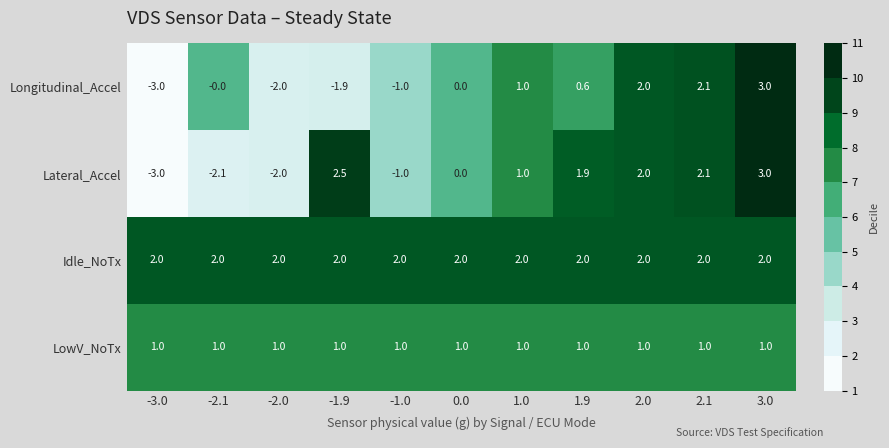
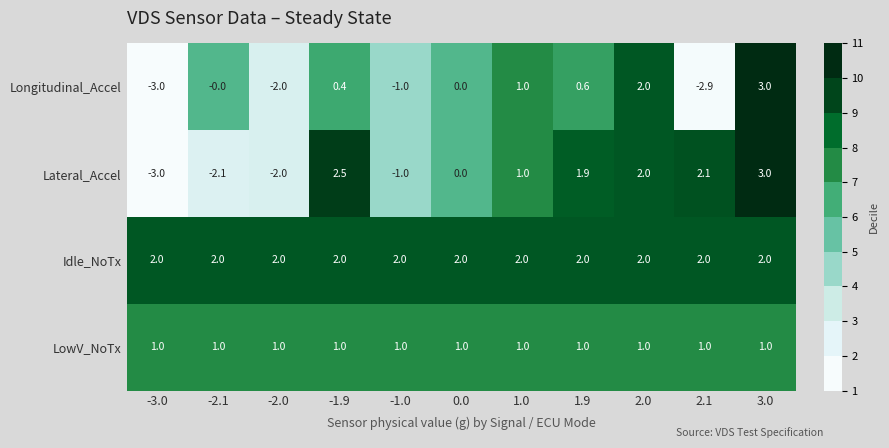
  {
    "Longitudinal_Accel": {
      "-3.0": -3.0,
      "-2.1": -0.0,
      "-2.0": -2.0,
-     "-1.9": -1.9,
+     "-1.9": 0.4,
      "-1.0": -1.0,
      "0.0": 0.0,
      "1.0": 1.0,
      "1.9": 0.6,
      "2.0": 2.0,
-     "2.1": 2.1,
+     "2.1": -2.9,
      "3.0": 3.0
    },
    "Lateral_Accel": {
      "-3.0": -3.0,
      "-2.1": -2.1,
      "-2.0": -2.0,
      "-1.9": 2.5,
      "-1.0": -1.0,
      "0.0": 0.0,
      "1.0": 1.0,
      "1.9": 1.9,
      "2.0": 2.0,
      "2.1": 2.1,
      "3.0": 3.0
    },
    "Idle_NoTx": {
      "-3.0": 2.0,
      "-2.1": 2.0,
      "-2.0": 2.0,
      "-1.9": 2.0,
      "-1.0": 2.0,
      "0.0": 2.0,
      "1.0": 2.0,
      "1.9": 2.0,
      "2.0": 2.0,
      "2.1": 2.0,
      "3.0": 2.0
    },
    "LowV_NoTx": {
      "-3.0": 1.0,
      "-2.1": 1.0,
      "-2.0": 1.0,
      "-1.9": 1.0,
      "-1.0": 1.0,
      "0.0": 1.0,
      "1.0": 1.0,
      "1.9": 1.0,
      "2.0": 1.0,
      "2.1": 1.0,
      "3.0": 1.0
    }
  }
